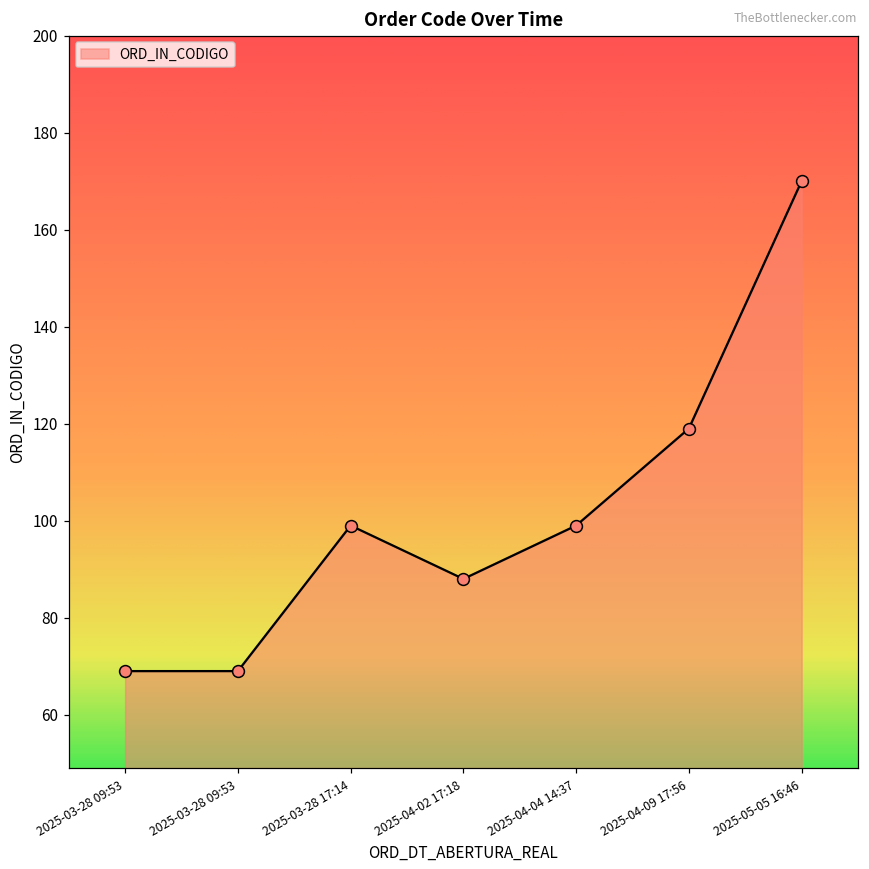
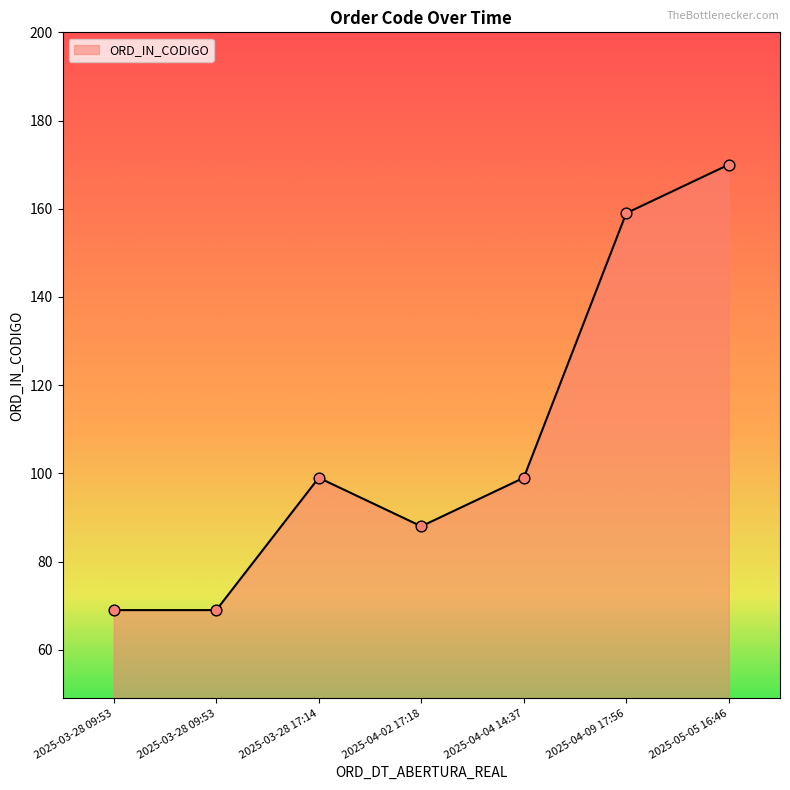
  {
    "2025-03-28 17:14": 99,
    "2025-04-02 17:18": 88,
    "2025-04-04 14:37": 99,
-   "2025-04-09 17:56": 119,
+   "2025-04-09 17:56": 159,
    "2025-05-05 16:46": 170
  }
